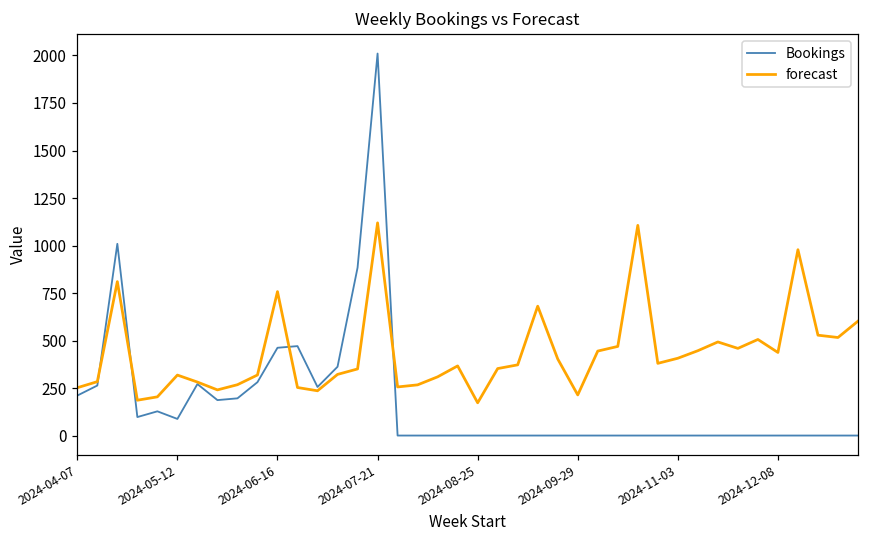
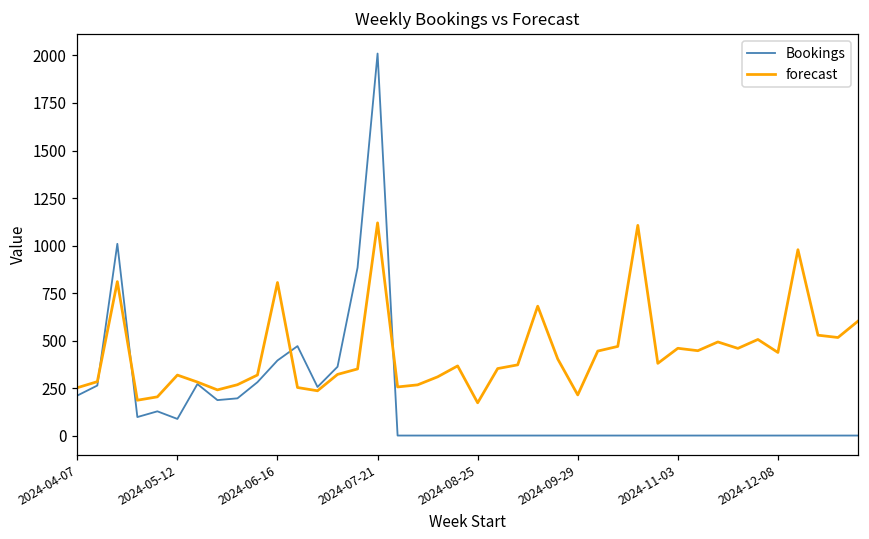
  {
    "Bookings": {
      "2024-04-07": 210,
      "2024-05-12": 90,
-     "2024-06-16": 460,
+     "2024-06-16": 400,
      "2024-07-21": 2010,
      "2024-08-25": 0,
      "2024-09-29": 0,
      "2024-11-03": 0,
      "2024-12-08": 0
    },
    "forecast": {
      "2024-04-07": 250,
      "2024-05-12": 320,
-     "2024-06-16": 760,
+     "2024-06-16": 810,
      "2024-07-21": 1120,
      "2024-08-25": 170,
      "2024-09-29": 210,
-     "2024-11-03": 410,
+     "2024-11-03": 460,
      "2024-12-08": 440
    }
  }
